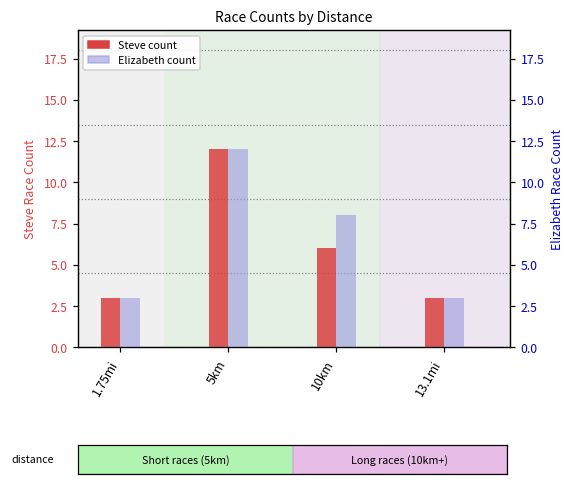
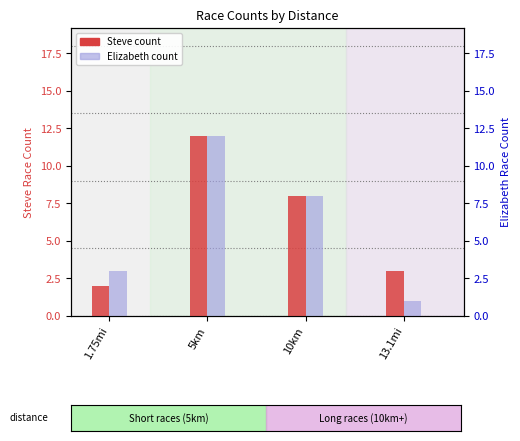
  {
    "Steve count": {
-     "1.75mi": 3,
+     "1.75mi": 2,
      "5km": 12,
-     "10km": 6,
+     "10km": 8,
      "13.1mi": 3
    },
    "Elizabeth count": {
      "1.75mi": 3,
      "5km": 12,
      "10km": 8,
-     "13.1mi": 3
+     "13.1mi": 1
    }
  }
